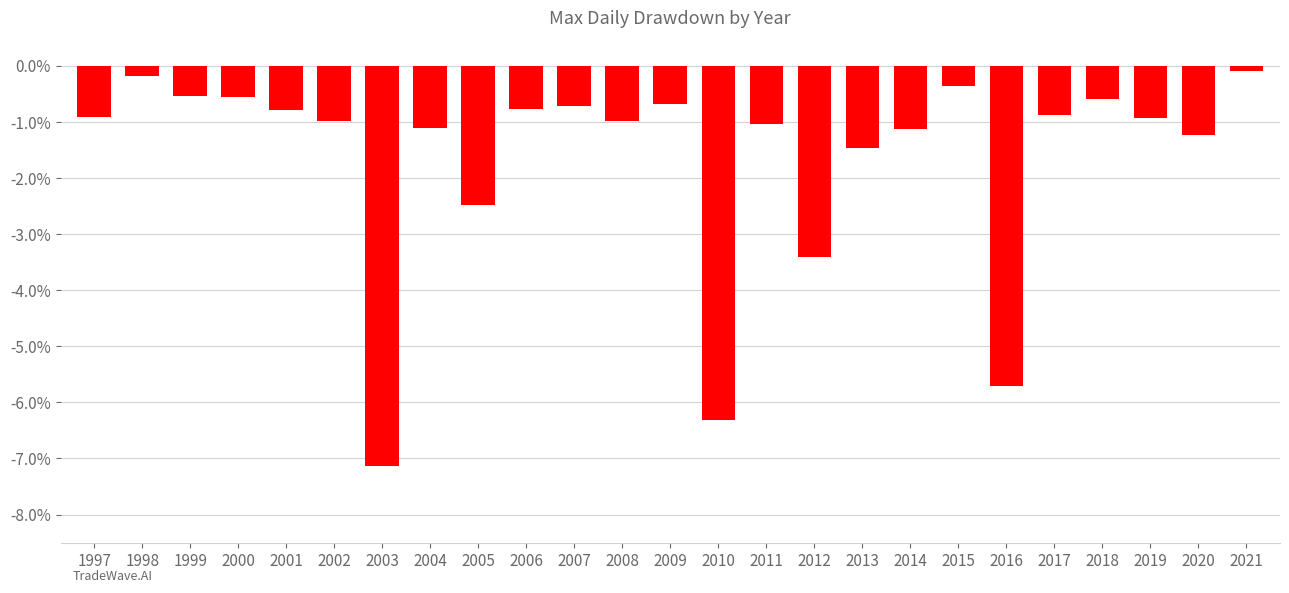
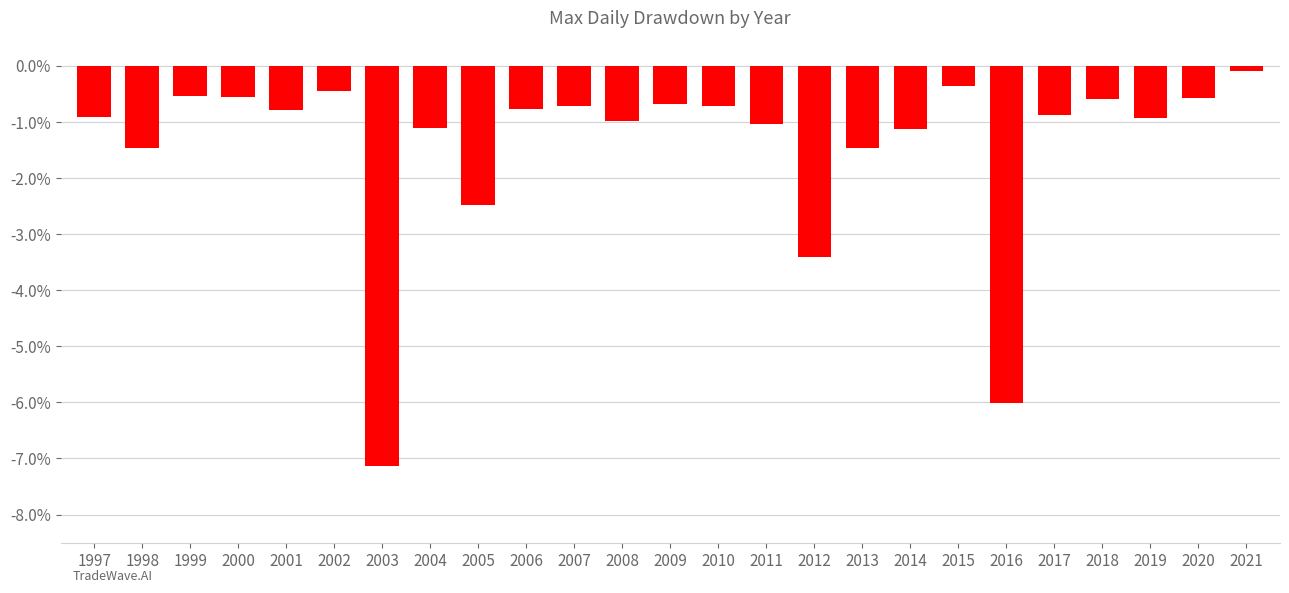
  {
    "1997": "-0.9%",
-   "1998": "-0.2%",
+   "1998": "-1.5%",
    "1999": "-0.5%",
    "2000": "-0.6%",
    "2001": "-0.8%",
-   "2002": "-1.0%",
+   "2002": "-0.5%",
    "2003": "-7.1%",
    "2004": "-1.1%",
    "2005": "-2.5%",
    "2006": "-0.8%",
    "2007": "-0.7%",
    "2008": "-1.0%",
    "2009": "-0.7%",
-   "2010": "-6.3%",
+   "2010": "-0.7%",
    "2011": "-1.1%",
    "2012": "-3.4%",
    "2013": "-1.5%",
    "2014": "-1.1%",
    "2015": "-0.4%",
-   "2016": "-5.7%",
+   "2016": "-6.0%",
    "2017": "-0.9%",
    "2018": "-0.6%",
    "2019": "-0.9%",
-   "2020": "-1.2%",
+   "2020": "-0.6%",
    "2021": "-0.1%"
  }
